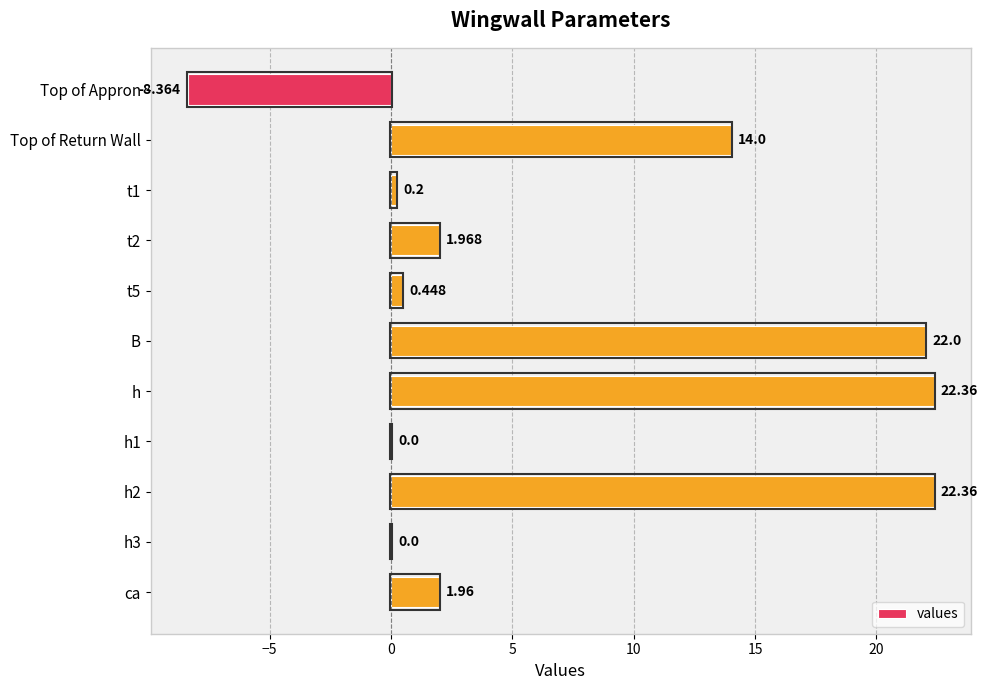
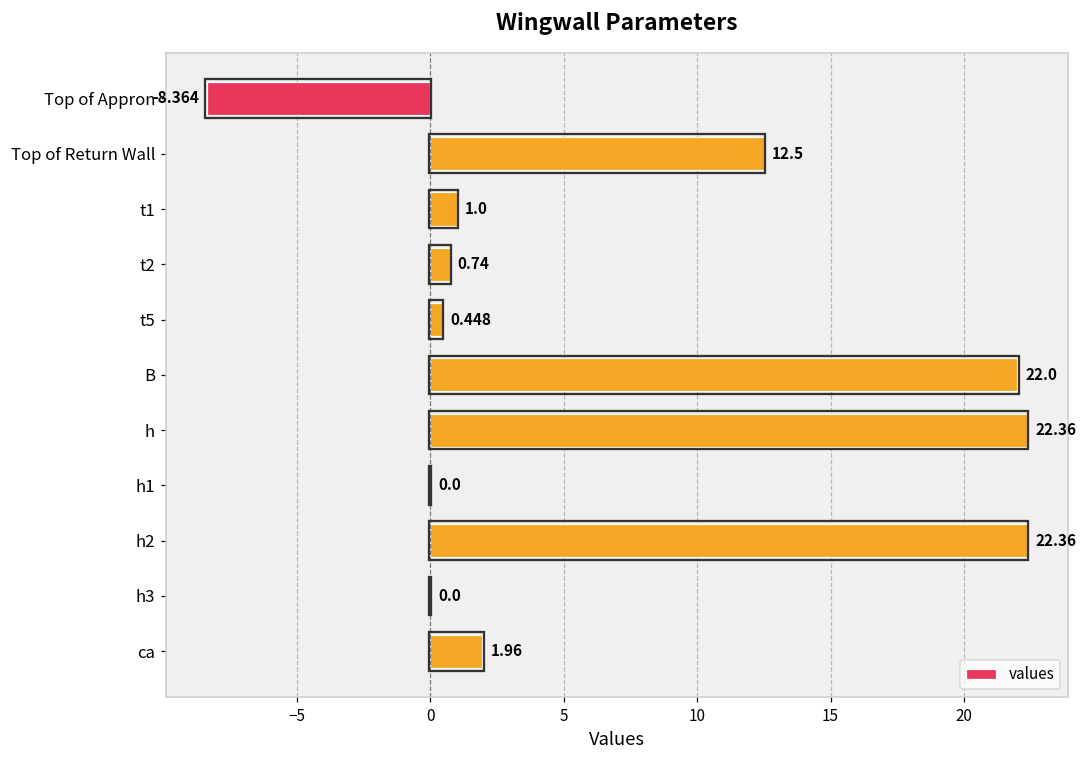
  {
    "Top of Appron": -8.364,
-   "Top of Return Wall": 14.0,
-   "t1": 0.2,
-   "t2": 1.968,
+   "Top of Return Wall": 12.5,
+   "t1": 1.0,
+   "t2": 0.74,
    "t5": 0.448,
    "B": 22.0,
    "h": 22.36,
    "h1": 0.0,
    "h2": 22.36,
    "h3": 0.0,
    "ca": 1.96
  }
